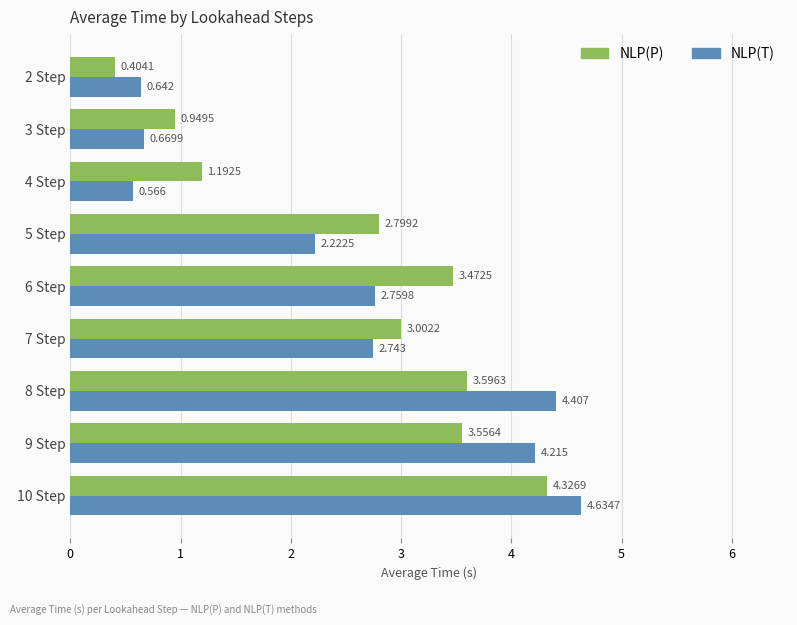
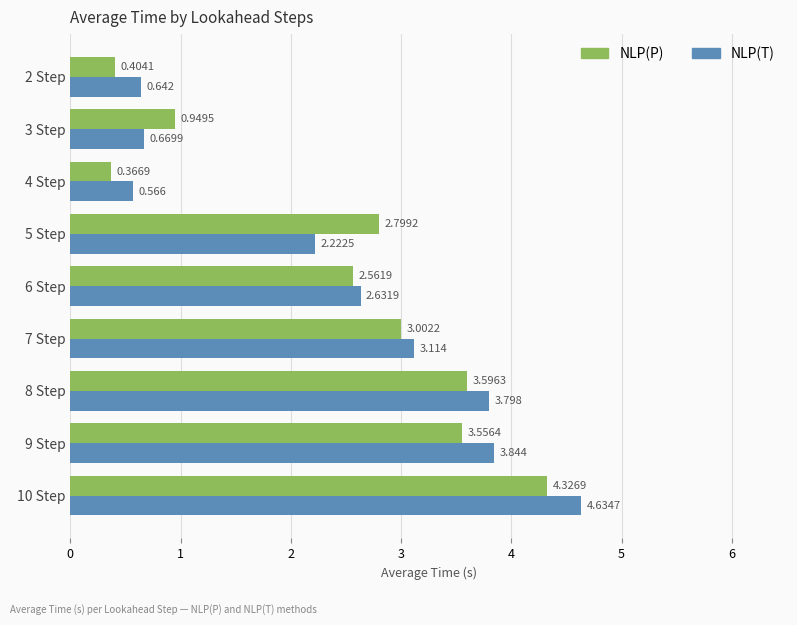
  {
    "NLP(P)": {
      "2 Step": 0.4041,
      "3 Step": 0.9495,
-     "4 Step": 1.1925,
+     "4 Step": 0.3669,
      "5 Step": 2.7992,
-     "6 Step": 3.4725,
+     "6 Step": 2.5619,
      "7 Step": 3.0022,
      "8 Step": 3.5963,
      "9 Step": 3.5564,
      "10 Step": 4.3269
    },
    "NLP(T)": {
      "2 Step": 0.642,
      "3 Step": 0.6699,
      "4 Step": 0.566,
      "5 Step": 2.2225,
-     "6 Step": 2.7598,
-     "7 Step": 2.743,
-     "8 Step": 4.407,
-     "9 Step": 4.215,
+     "6 Step": 2.6319,
+     "7 Step": 3.114,
+     "8 Step": 3.798,
+     "9 Step": 3.844,
      "10 Step": 4.6347
    }
  }
